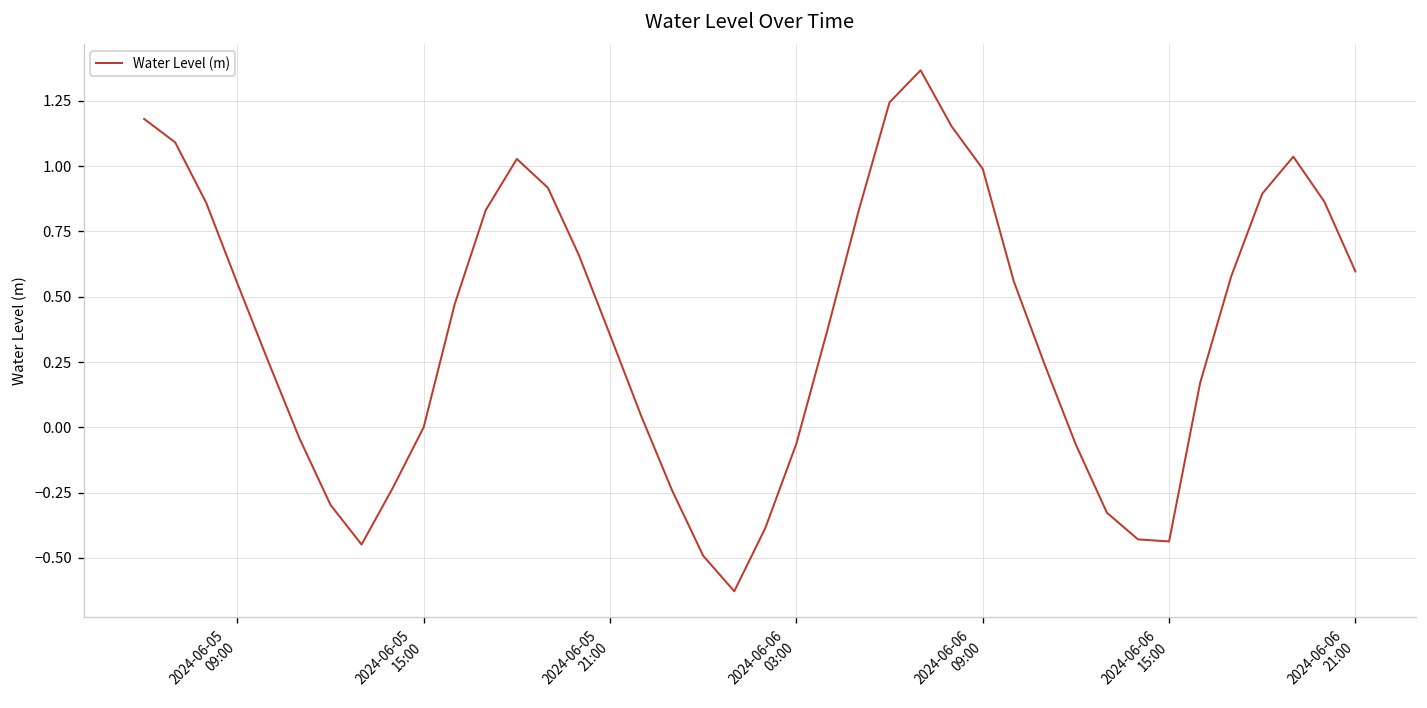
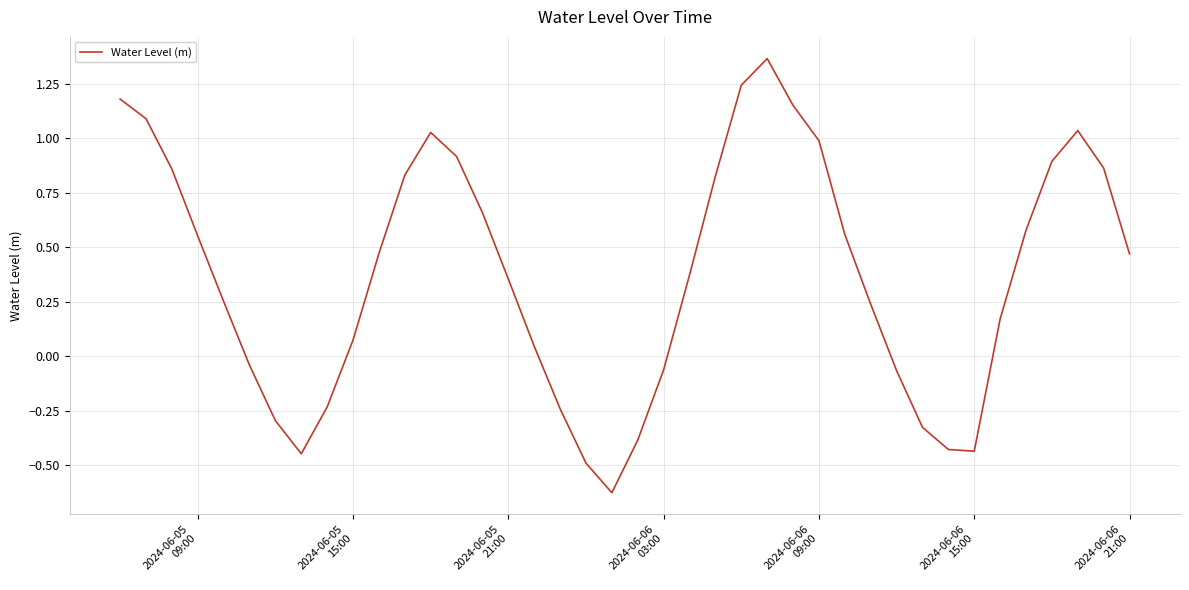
  {
    "2024-06-05 09:00": 0.55,
-   "2024-06-05 15:00": 0.00,
+   "2024-06-05 15:00": 0.07,
    "2024-06-05 21:00": 0.35,
    "2024-06-06 03:00": -0.06,
    "2024-06-06 09:00": 0.99,
    "2024-06-06 15:00": -0.44,
-   "2024-06-06 21:00": 0.60
+   "2024-06-06 21:00": 0.47
  }
